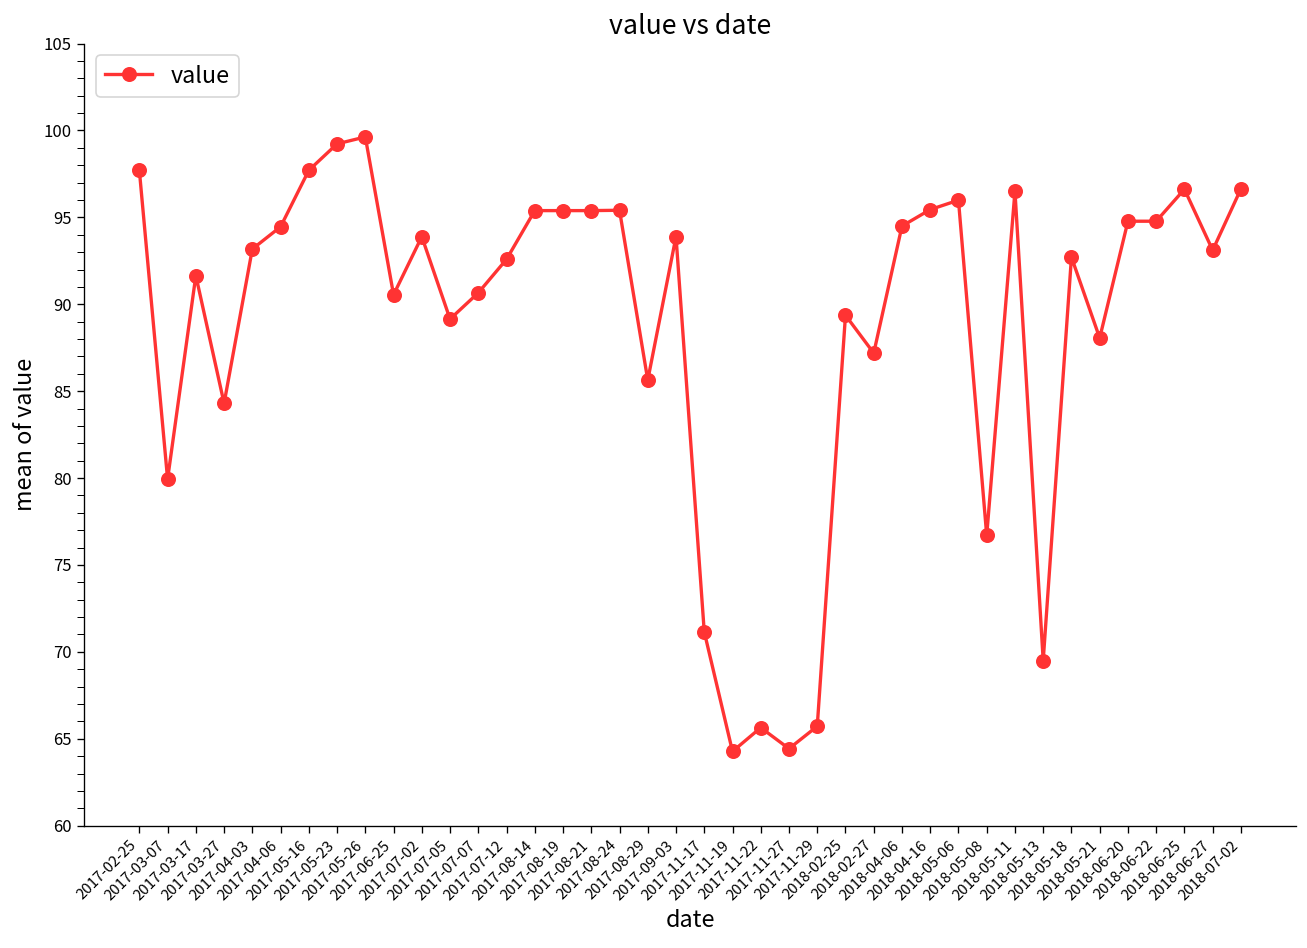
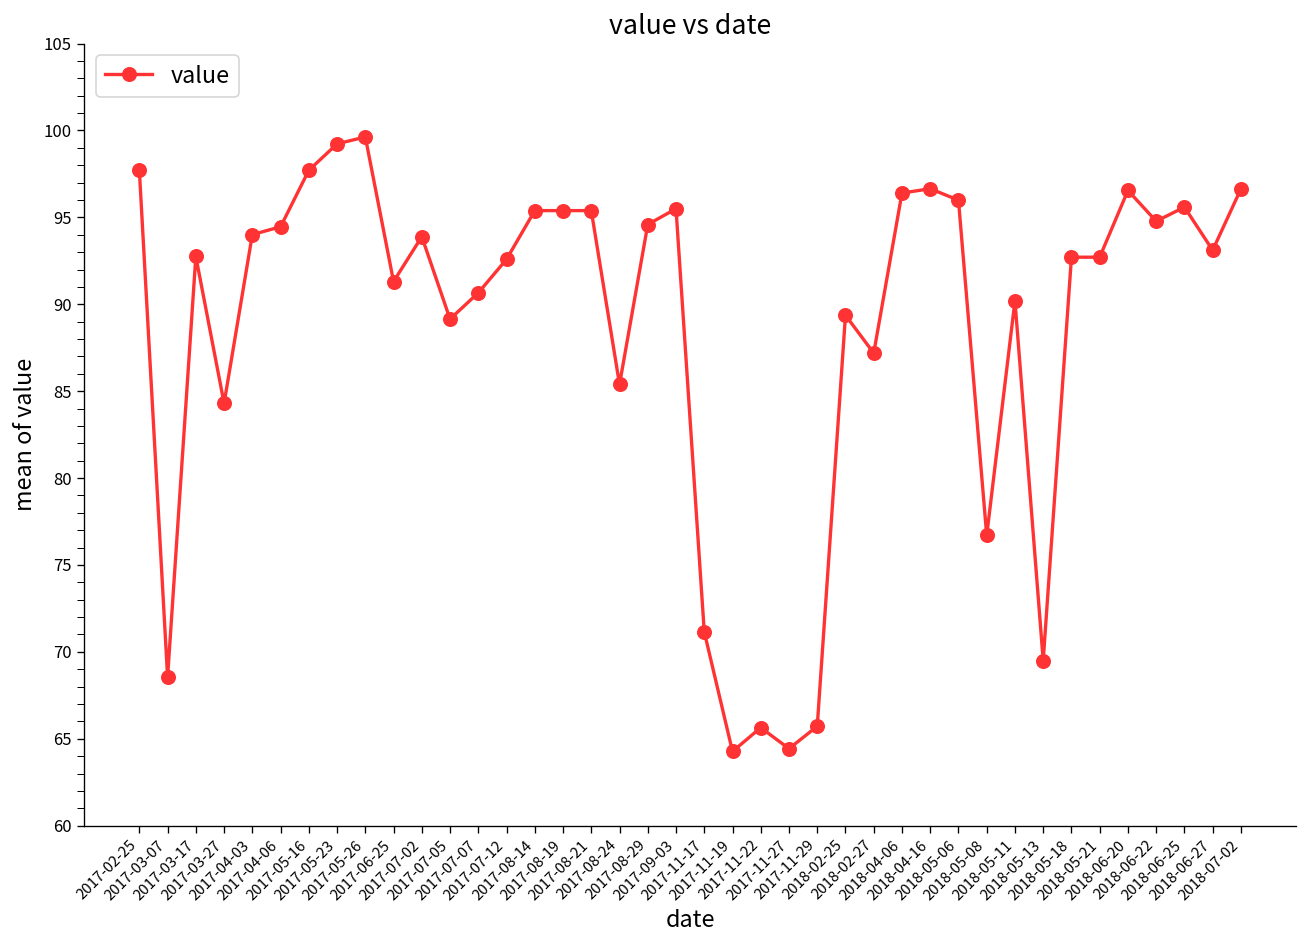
  {
    "2017-02-25": 97.7,
-   "2017-03-07": 79.9,
-   "2017-03-17": 91.7,
+   "2017-03-07": 68.6,
+   "2017-03-17": 92.8,
    "2017-03-27": 84.3,
-   "2017-04-03": 93.2,
+   "2017-04-03": 94.0,
    "2017-04-06": 94.5,
    "2017-05-16": 97.7,
    "2017-05-23": 99.2,
    "2017-05-26": 99.6,
-   "2017-06-25": 90.6,
+   "2017-06-25": 91.3,
    "2017-07-02": 93.9,
    "2017-07-05": 89.2,
    "2017-07-07": 90.7,
    "2017-07-12": 92.6,
    "2017-08-14": 95.4,
    "2017-08-19": 95.4,
    "2017-08-21": 95.4,
-   "2017-08-24": 95.4,
-   "2017-08-29": 85.6,
-   "2017-09-03": 93.9,
+   "2017-08-24": 85.4,
+   "2017-08-29": 94.6,
+   "2017-09-03": 95.5,
    "2017-11-17": 71.2,
    "2017-11-19": 64.3,
    "2017-11-22": 65.6,
    "2017-11-27": 64.4,
    "2017-11-29": 65.7,
    "2018-02-25": 89.4,
    "2018-02-27": 87.2,
-   "2018-04-06": 94.5,
-   "2018-04-16": 95.5,
+   "2018-04-06": 96.4,
+   "2018-04-16": 96.7,
    "2018-05-06": 96.0,
    "2018-05-08": 76.7,
-   "2018-05-11": 96.5,
+   "2018-05-11": 90.2,
    "2018-05-13": 69.5,
    "2018-05-18": 92.7,
-   "2018-05-21": 88.1,
-   "2018-06-20": 94.8,
+   "2018-05-21": 92.7,
+   "2018-06-20": 96.6,
    "2018-06-22": 94.8,
-   "2018-06-25": 96.6,
+   "2018-06-25": 95.6,
    "2018-06-27": 93.1,
    "2018-07-02": 96.6
  }
